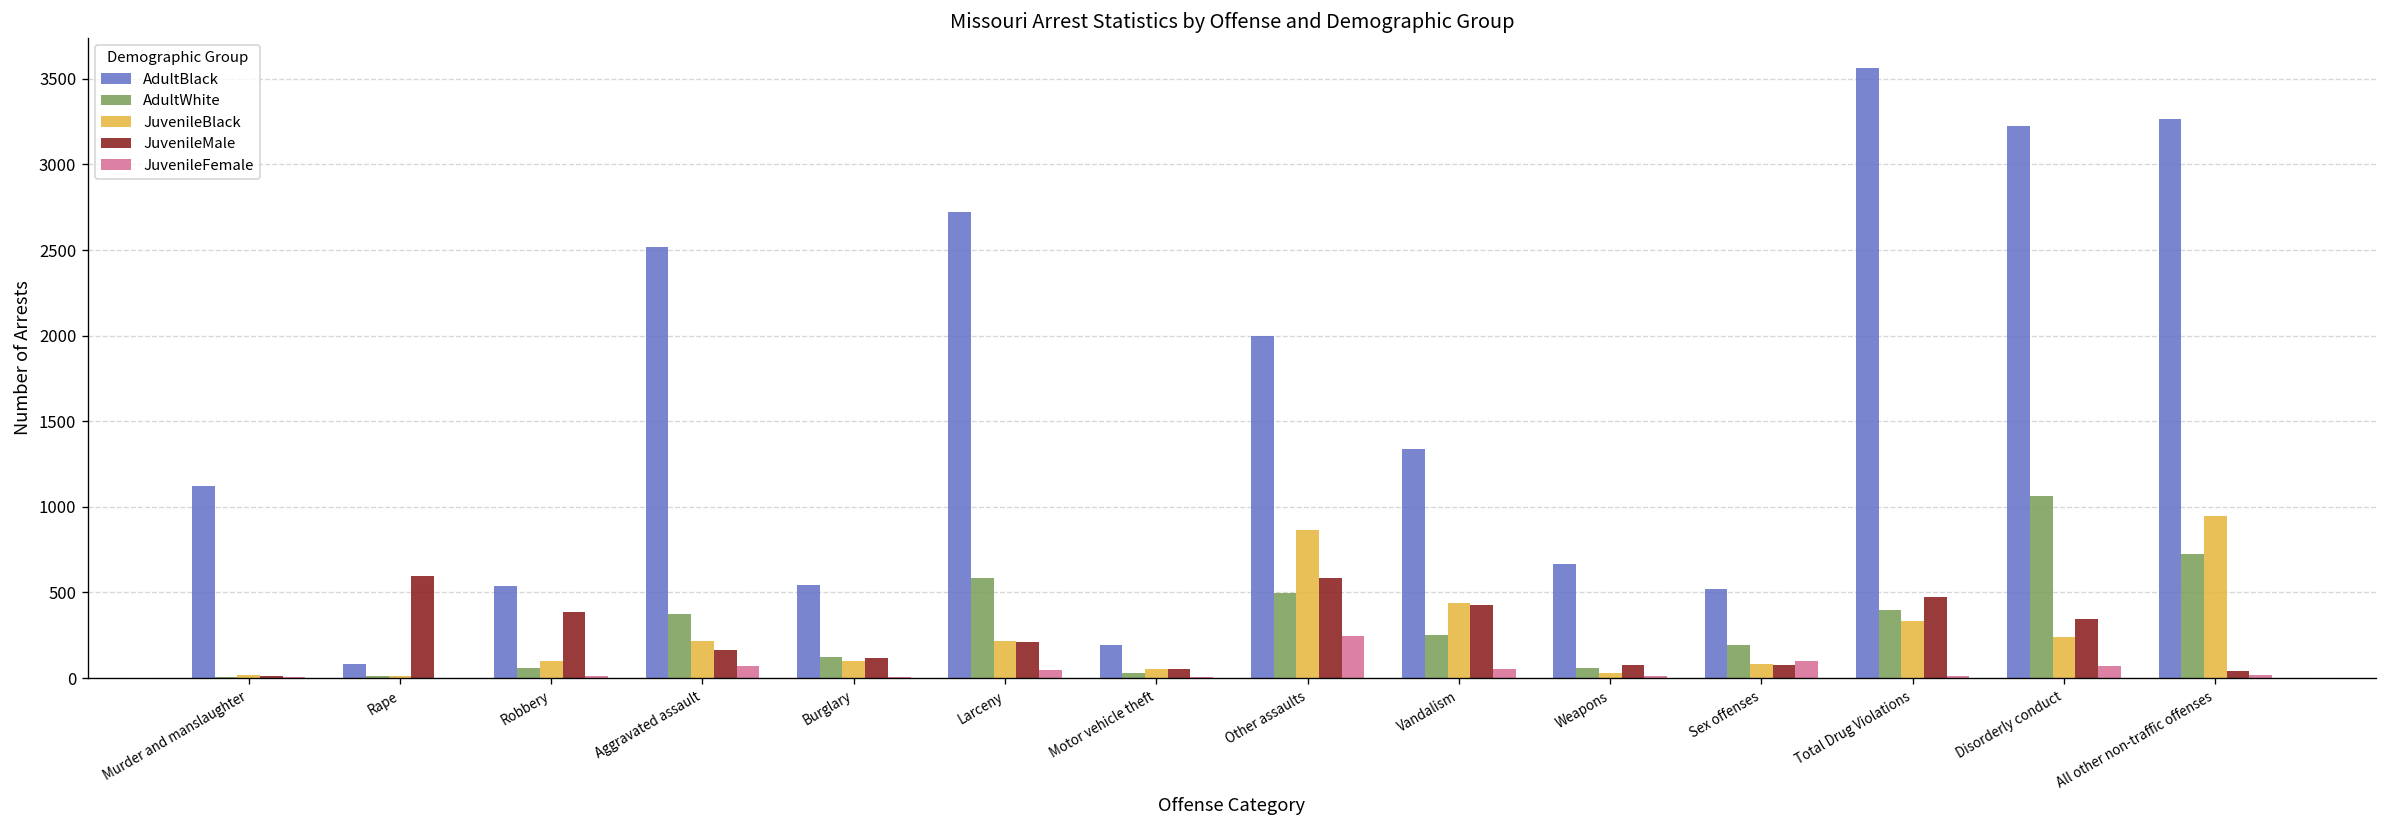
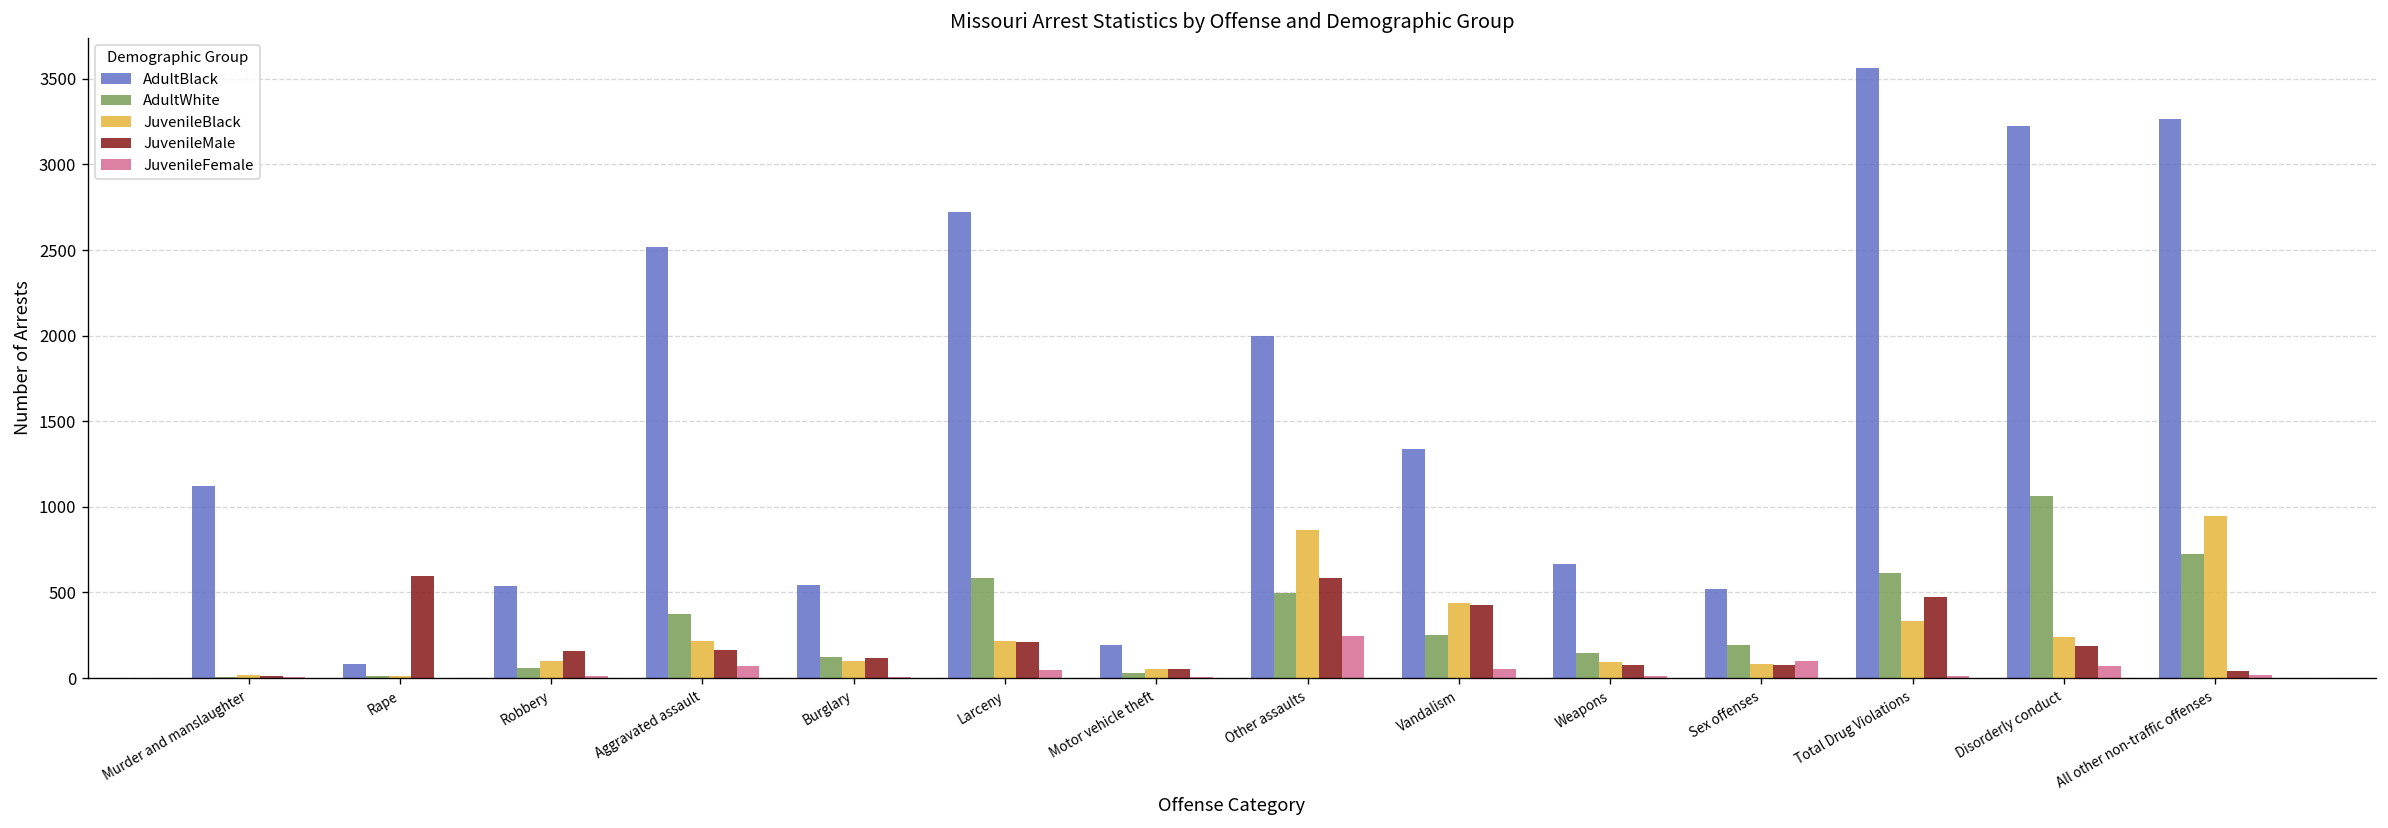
  {
    "AdultBlack": {
      "Murder and manslaughter": 1120,
      "Rape": 80,
      "Robbery": 540,
      "Aggravated assault": 2520,
      "Burglary": 540,
      "Larceny": 2730,
      "Motor vehicle theft": 200,
      "Other assaults": 2000,
      "Vandalism": 1340,
      "Weapons": 670,
      "Sex offenses": 520,
      "Total Drug Violations": 3560,
      "Disorderly conduct": 3220,
      "All other non-traffic offenses": 3260
    },
    "AdultWhite": {
      "Robbery": 60,
      "Aggravated assault": 380,
      "Burglary": 120,
      "Larceny": 590,
      "Motor vehicle theft": 30,
      "Other assaults": 500,
      "Vandalism": 250,
-     "Weapons": 60,
+     "Weapons": 150,
      "Sex offenses": 200,
-     "Total Drug Violations": 400,
+     "Total Drug Violations": 620,
      "Disorderly conduct": 1060,
      "All other non-traffic offenses": 730
    },
    "JuvenileBlack": {
      "Robbery": 100,
      "Aggravated assault": 220,
      "Burglary": 100,
      "Larceny": 220,
      "Motor vehicle theft": 60,
      "Other assaults": 860,
      "Vandalism": 440,
-     "Weapons": 30,
+     "Weapons": 90,
      "Sex offenses": 80,
      "Total Drug Violations": 340,
      "Disorderly conduct": 240,
      "All other non-traffic offenses": 950
    },
    "JuvenileMale": {
      "Rape": 600,
-     "Robbery": 390,
+     "Robbery": 160,
      "Aggravated assault": 170,
      "Burglary": 120,
      "Larceny": 210,
      "Motor vehicle theft": 50,
      "Other assaults": 590,
      "Vandalism": 420,
      "Weapons": 80,
      "Sex offenses": 80,
      "Total Drug Violations": 470,
-     "Disorderly conduct": 340,
+     "Disorderly conduct": 190,
      "All other non-traffic offenses": 40
    },
    "JuvenileFemale": {
      "Rape": 0,
      "Aggravated assault": 70,
      "Larceny": 50,
      "Other assaults": 240,
      "Vandalism": 50,
      "Sex offenses": 100,
      "Disorderly conduct": 70
    }
  }
